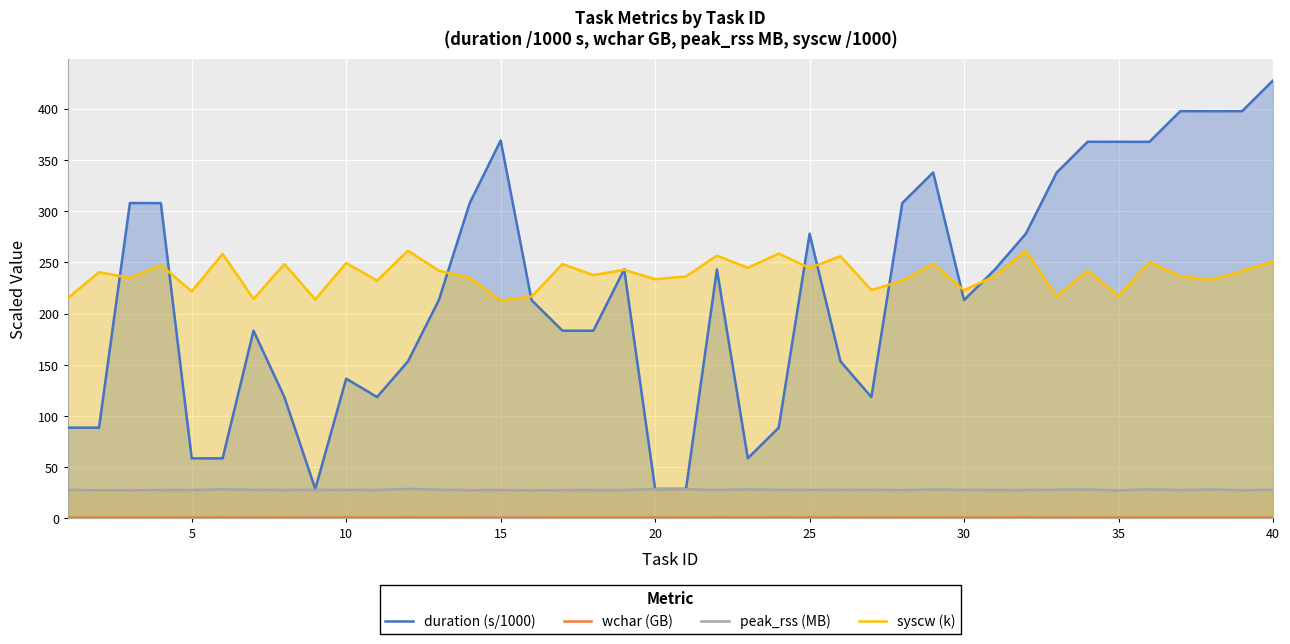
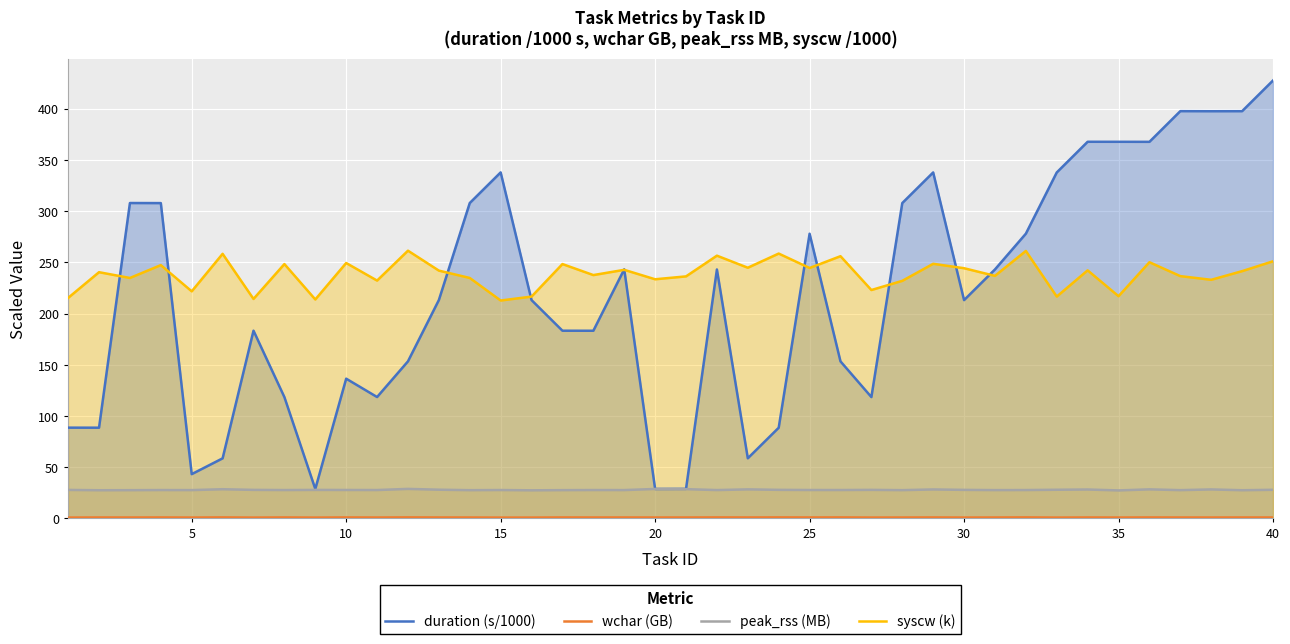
  {
    "duration (s/1000)": {
-     "5": 59,
+     "5": 43,
      "10": 136,
-     "15": 369,
+     "15": 338,
      "25": 278,
      "30": 213,
      "35": 368,
      "40": 428
    },
    "wchar (GB)": {
      "5": 1,
      "10": 1,
      "15": 1,
      "20": 1,
      "25": 1,
      "30": 1,
      "35": 1,
      "40": 1
    },
    "peak_rss (MB)": {
      "5": 28,
      "10": 28,
      "15": 28,
      "25": 28,
      "30": 28,
      "35": 27,
      "40": 28
    },
    "syscw (k)": {
      "5": 222,
      "10": 249,
      "15": 213,
      "20": 233,
      "25": 244,
-     "30": 223,
+     "30": 244,
      "35": 217,
      "40": 251
    }
  }
